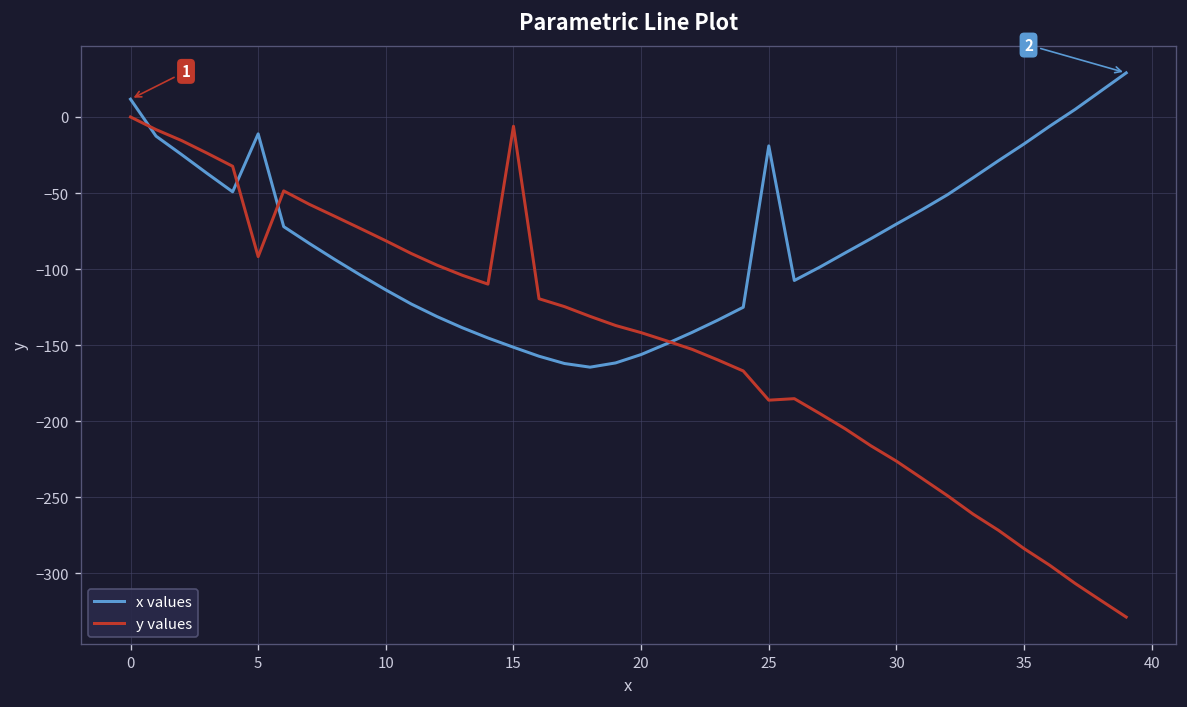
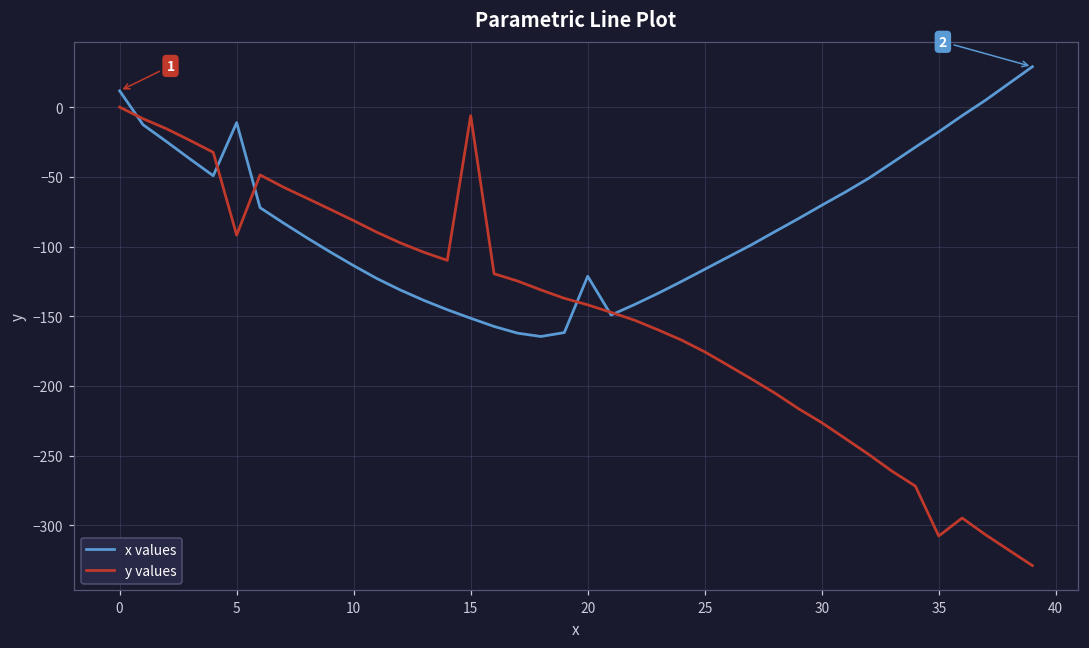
  {
    "x values": {
      "5": -11,
      "10": -114,
      "15": -151,
-     "20": -156,
-     "25": -19,
+     "20": -121,
+     "25": -116,
      "30": -70,
      "35": -18
    },
    "y values": {
      "0": 0,
      "5": -92,
      "10": -81,
      "15": -6,
      "20": -142,
-     "25": -186,
+     "25": -176,
      "30": -226,
-     "35": -284
+     "35": -308
    }
  }
